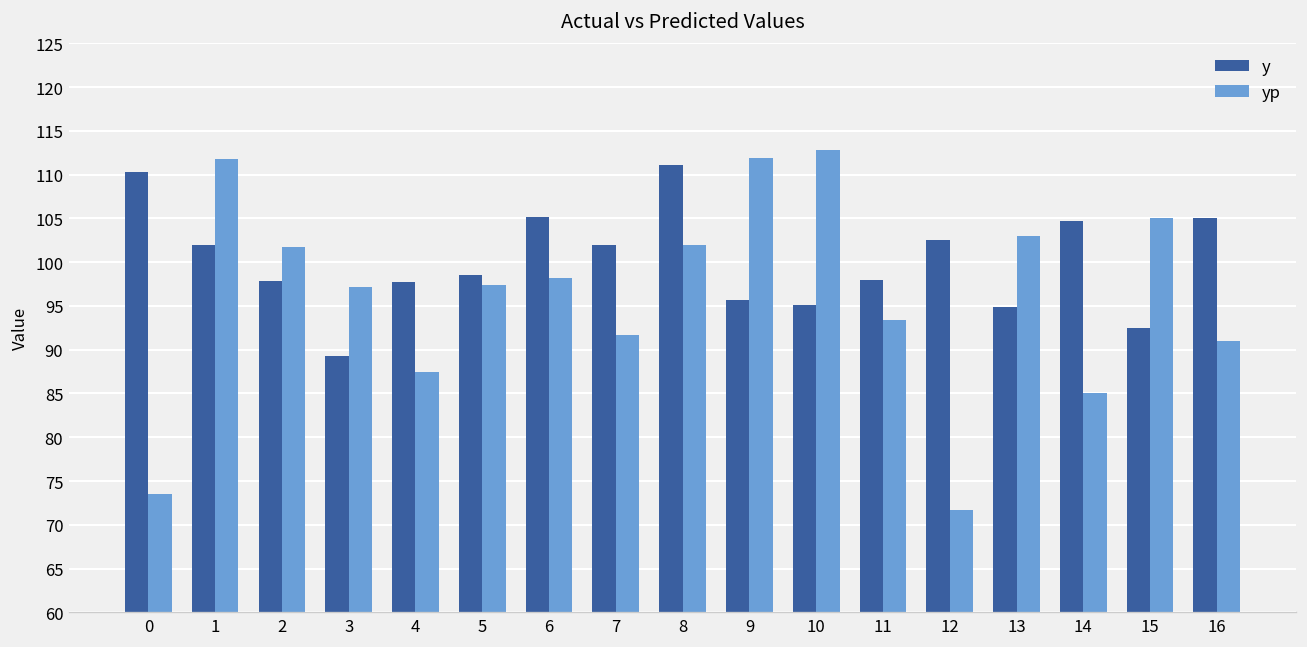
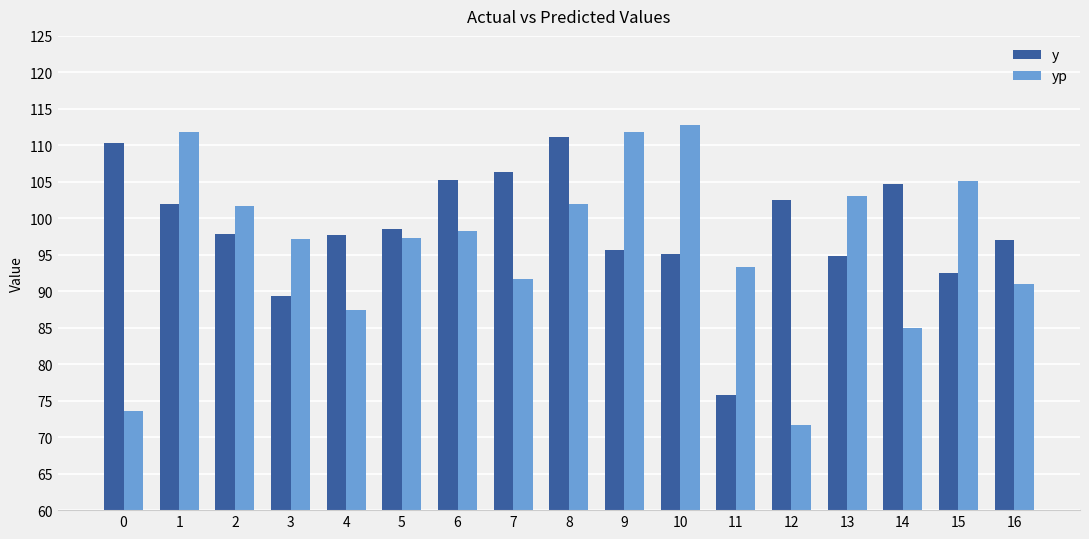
  {
    "y": {
      "0": 110,
      "1": 102,
      "2": 98,
      "3": 89,
      "4": 98,
      "5": 99,
      "6": 105,
-     "7": 102,
+     "7": 106,
      "8": 111,
      "9": 96,
      "10": 95,
-     "11": 98,
+     "11": 76,
      "12": 103,
      "13": 95,
      "14": 105,
      "15": 93,
-     "16": 105
+     "16": 97
    },
    "yp": {
      "0": 74,
      "1": 112,
      "2": 102,
      "3": 97,
      "4": 87,
      "5": 97,
      "6": 98,
      "7": 92,
      "8": 102,
      "9": 112,
      "10": 113,
      "11": 93,
      "12": 72,
      "13": 103,
      "14": 85,
      "15": 105,
      "16": 91
    }
  }
